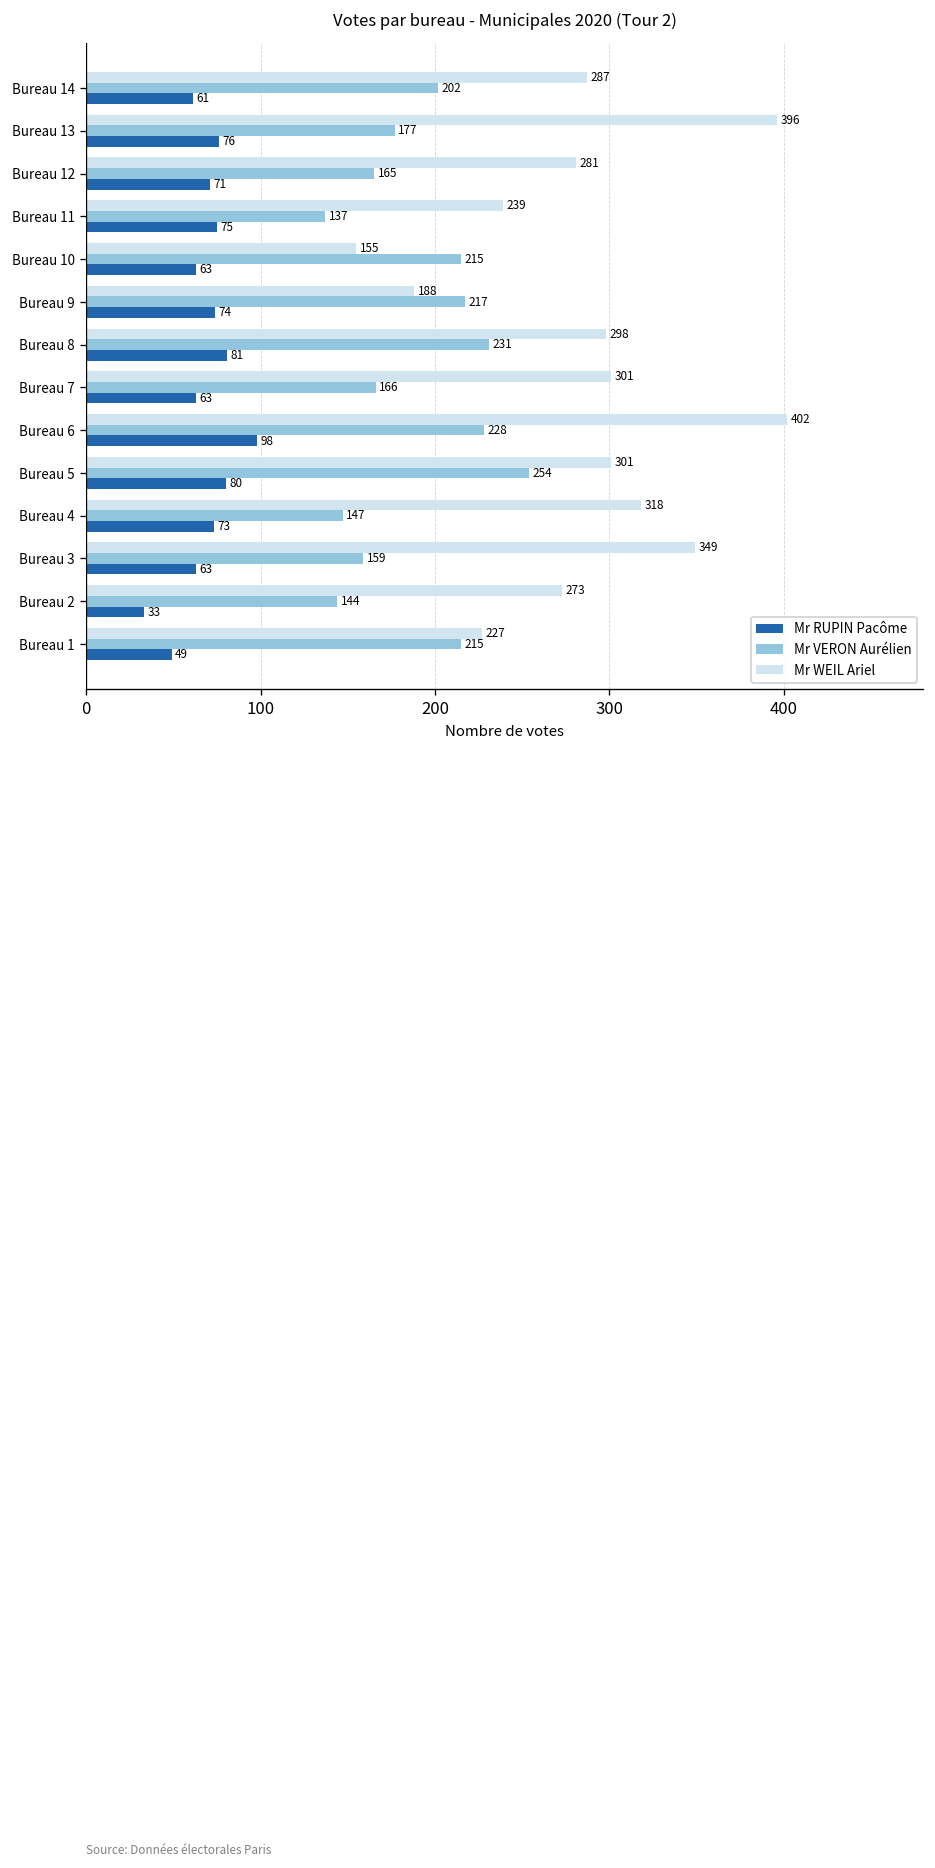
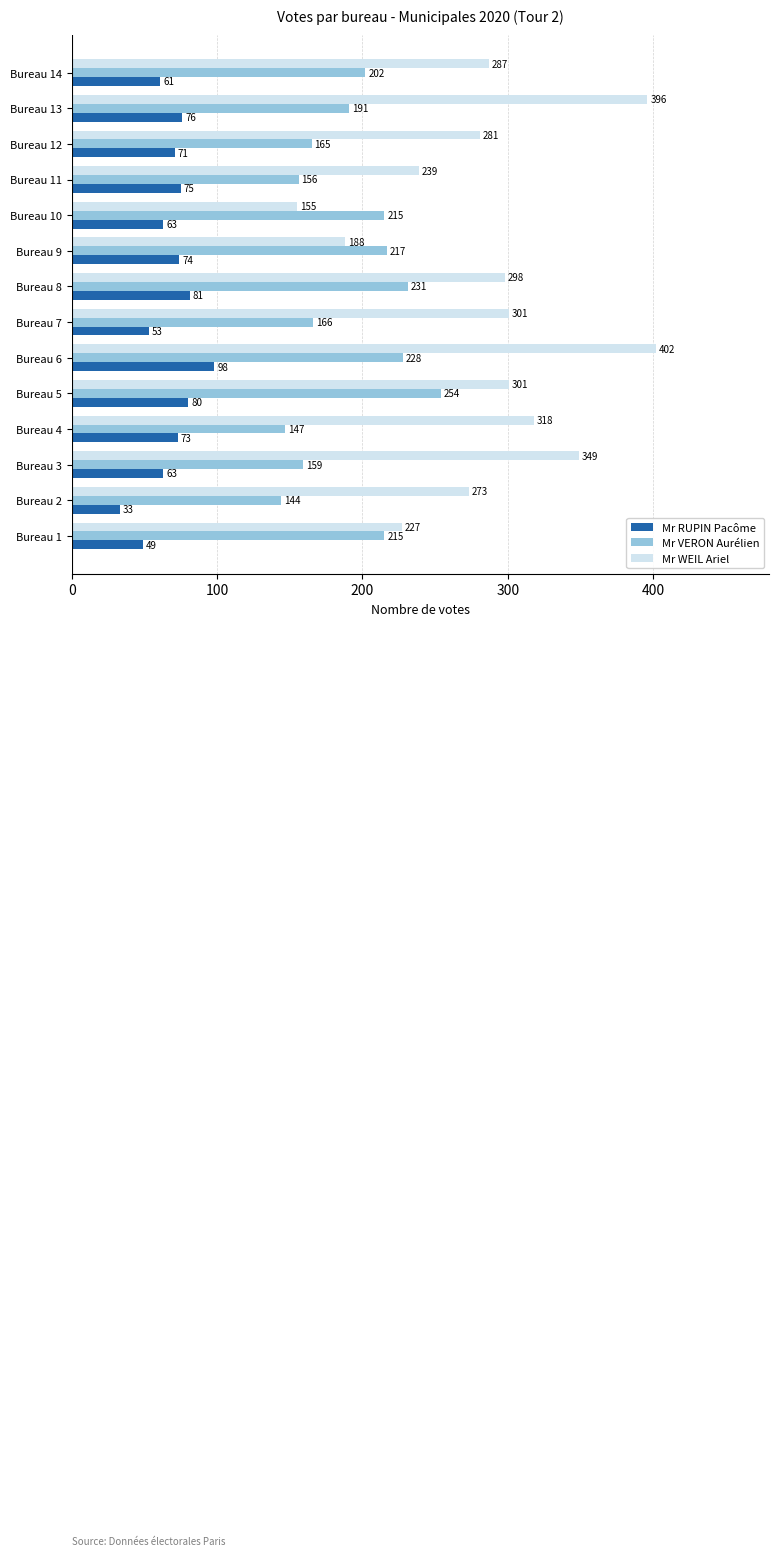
  {
    "Mr RUPIN Pacôme": {
      "Bureau 14": 61,
      "Bureau 13": 76,
      "Bureau 12": 71,
      "Bureau 11": 75,
      "Bureau 10": 63,
      "Bureau 9": 74,
      "Bureau 8": 81,
-     "Bureau 7": 63,
+     "Bureau 7": 53,
      "Bureau 6": 98,
      "Bureau 5": 80,
      "Bureau 4": 73,
      "Bureau 3": 63,
      "Bureau 2": 33,
      "Bureau 1": 49
    },
    "Mr VERON Aurélien": {
      "Bureau 14": 202,
-     "Bureau 13": 177,
+     "Bureau 13": 191,
      "Bureau 12": 165,
-     "Bureau 11": 137,
+     "Bureau 11": 156,
      "Bureau 10": 215,
      "Bureau 9": 217,
      "Bureau 8": 231,
      "Bureau 7": 166,
      "Bureau 6": 228,
      "Bureau 5": 254,
      "Bureau 4": 147,
      "Bureau 3": 159,
      "Bureau 2": 144,
      "Bureau 1": 215
    },
    "Mr WEIL Ariel": {
      "Bureau 14": 287,
      "Bureau 13": 396,
      "Bureau 12": 281,
      "Bureau 11": 239,
      "Bureau 10": 155,
      "Bureau 9": 188,
      "Bureau 8": 298,
      "Bureau 7": 301,
      "Bureau 6": 402,
      "Bureau 5": 301,
      "Bureau 4": 318,
      "Bureau 3": 349,
      "Bureau 2": 273,
      "Bureau 1": 227
    }
  }
